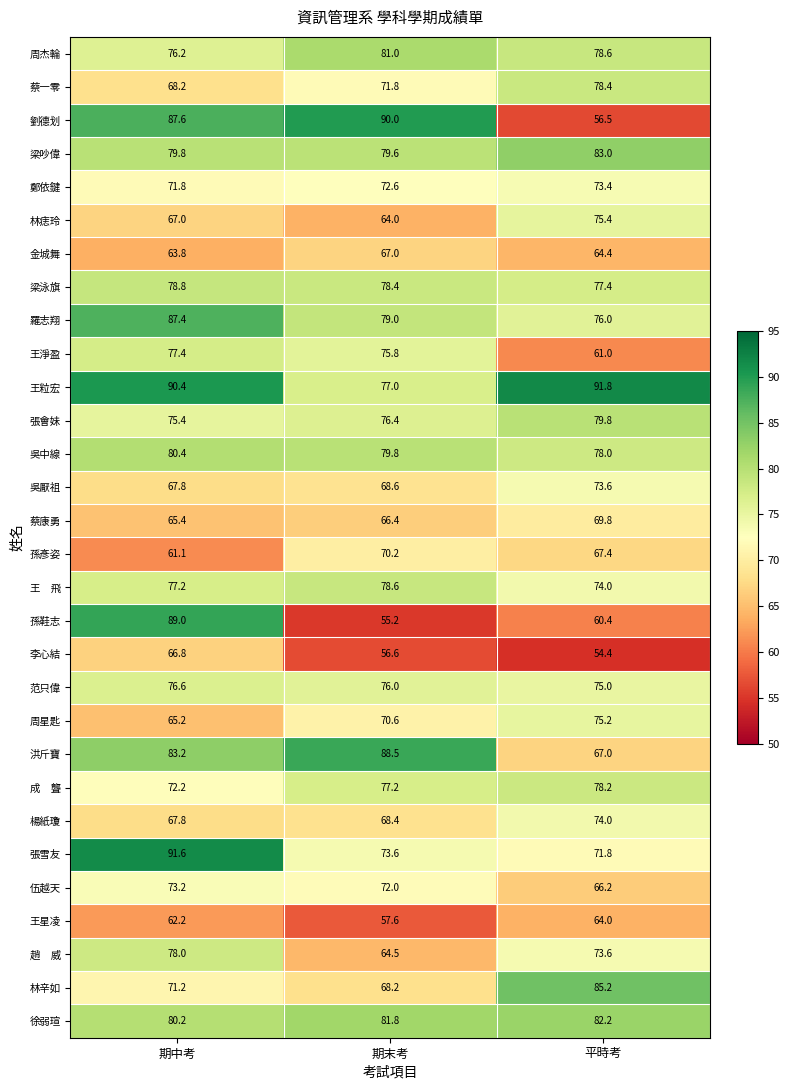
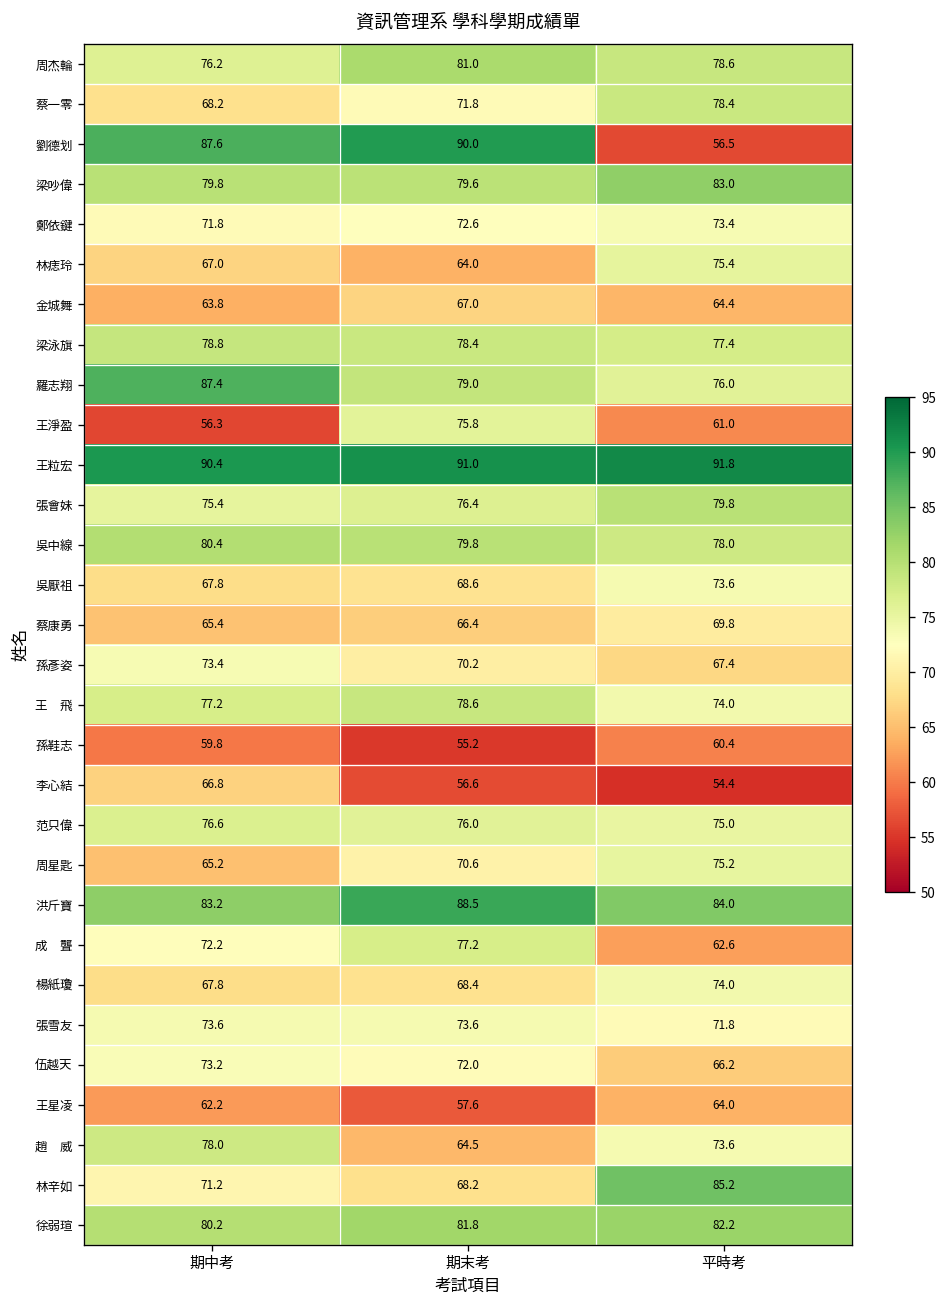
  {
    "周杰輪": {
      "期中考": 76.2,
      "期末考": 81.0,
      "平時考": 78.6
    },
    "蔡一零": {
      "期中考": 68.2,
      "期末考": 71.8,
      "平時考": 78.4
    },
    "劉德划": {
      "期中考": 87.6,
      "期末考": 90.0,
      "平時考": 56.5
    },
    "梁吵偉": {
      "期中考": 79.8,
      "期末考": 79.6,
      "平時考": 83.0
    },
    "鄭依鍵": {
      "期中考": 71.8,
      "期末考": 72.6,
      "平時考": 73.4
    },
    "林痣玲": {
      "期中考": 67.0,
      "期末考": 64.0,
      "平時考": 75.4
    },
    "金城舞": {
      "期中考": 63.8,
      "期末考": 67.0,
      "平時考": 64.4
    },
    "梁泳旗": {
      "期中考": 78.8,
      "期末考": 78.4,
      "平時考": 77.4
    },
    "羅志翔": {
      "期中考": 87.4,
      "期末考": 79.0,
      "平時考": 76.0
    },
    "王淨盈": {
-     "期中考": 77.4,
+     "期中考": 56.3,
      "期末考": 75.8,
      "平時考": 61.0
    },
    "王粒宏": {
      "期中考": 90.4,
-     "期末考": 77.0,
+     "期末考": 91.0,
      "平時考": 91.8
    },
    "張會妹": {
      "期中考": 75.4,
      "期末考": 76.4,
      "平時考": 79.8
    },
    "吳中線": {
      "期中考": 80.4,
      "期末考": 79.8,
      "平時考": 78.0
    },
    "吳厭祖": {
      "期中考": 67.8,
      "期末考": 68.6,
      "平時考": 73.6
    },
    "蔡康勇": {
      "期中考": 65.4,
      "期末考": 66.4,
      "平時考": 69.8
    },
    "孫彥姿": {
-     "期中考": 61.1,
+     "期中考": 73.4,
      "期末考": 70.2,
      "平時考": 67.4
    },
    "王 飛": {
      "期中考": 77.2,
      "期末考": 78.6,
      "平時考": 74.0
    },
    "孫鞋志": {
-     "期中考": 89.0,
+     "期中考": 59.8,
      "期末考": 55.2,
      "平時考": 60.4
    },
    "李心結": {
      "期中考": 66.8,
      "期末考": 56.6,
      "平時考": 54.4
    },
    "范只偉": {
      "期中考": 76.6,
      "期末考": 76.0,
      "平時考": 75.0
    },
    "周星匙": {
      "期中考": 65.2,
      "期末考": 70.6,
      "平時考": 75.2
    },
    "洪斤寶": {
      "期中考": 83.2,
      "期末考": 88.5,
-     "平時考": 67.0
+     "平時考": 84.0
    },
    "成 聾": {
      "期中考": 72.2,
      "期末考": 77.2,
-     "平時考": 78.2
+     "平時考": 62.6
    },
    "楊紙瓊": {
      "期中考": 67.8,
      "期末考": 68.4,
      "平時考": 74.0
    },
    "張雪友": {
-     "期中考": 91.6,
+     "期中考": 73.6,
      "期末考": 73.6,
      "平時考": 71.8
    },
    "伍越天": {
      "期中考": 73.2,
      "期末考": 72.0,
      "平時考": 66.2
    },
    "王星凌": {
      "期中考": 62.2,
      "期末考": 57.6,
      "平時考": 64.0
    },
    "趙 威": {
      "期中考": 78.0,
      "期末考": 64.5,
      "平時考": 73.6
    },
    "林辛如": {
      "期中考": 71.2,
      "期末考": 68.2,
      "平時考": 85.2
    },
    "徐弱瑄": {
      "期中考": 80.2,
      "期末考": 81.8,
      "平時考": 82.2
    }
  }
